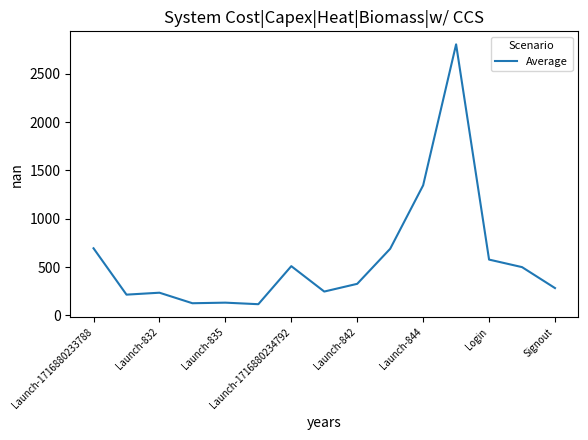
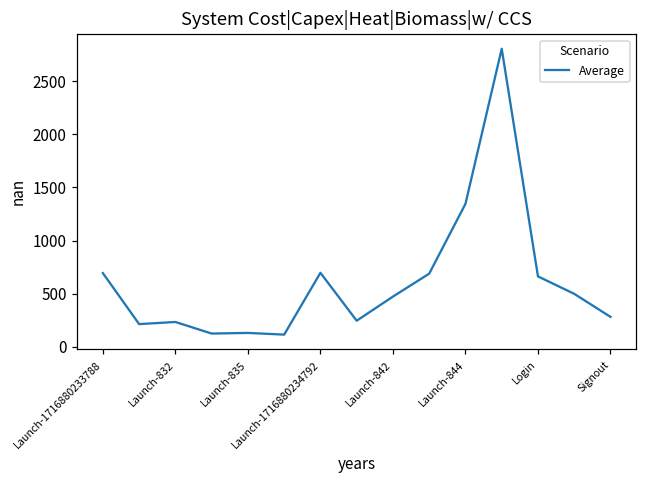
  {
    "Launch-1716880233788": 700,
    "Launch-832": 200,
    "Launch-835": 100,
-   "Launch-1716880234792": 500,
-   "Launch-842": 300,
+   "Launch-1716880234792": 700,
+   "Launch-842": 500,
    "Launch-844": 1300,
-   "Login": 600,
+   "Login": 700,
    "Signout": 300
  }
